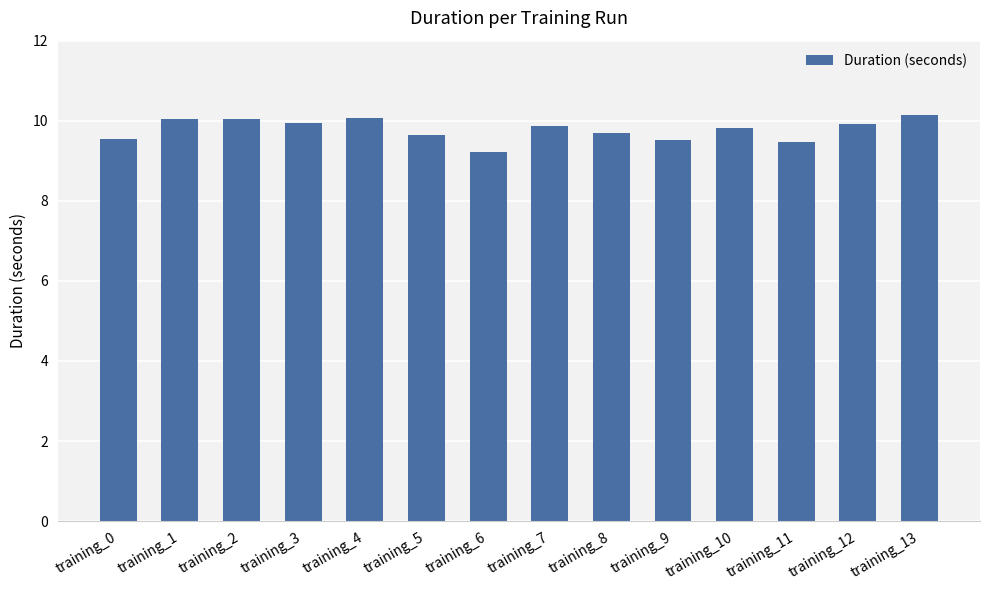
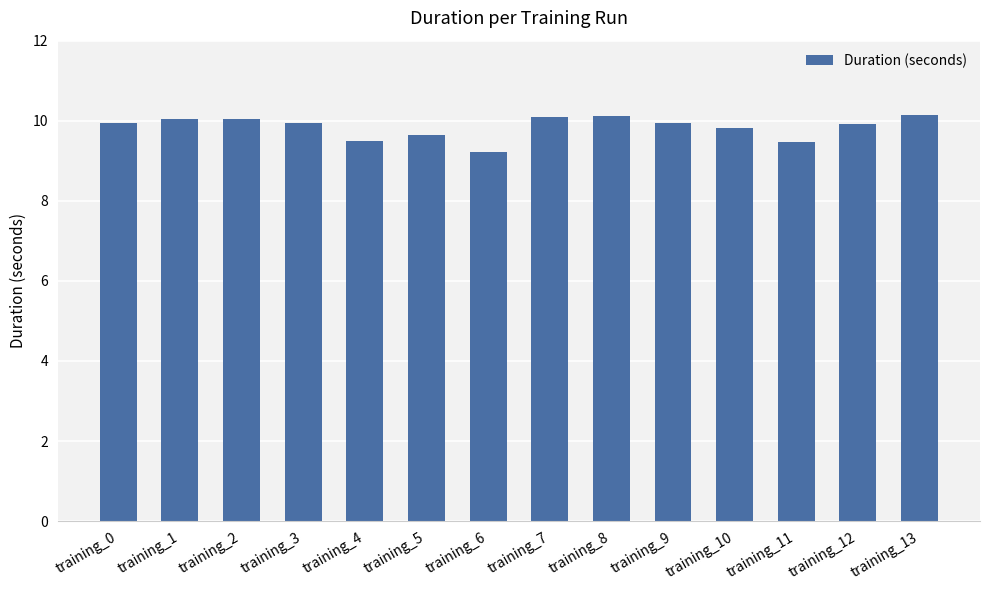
  {
-   "training_0": 9.5,
+   "training_0": 10.0,
    "training_1": 10.1,
    "training_2": 10.0,
    "training_3": 9.9,
-   "training_4": 10.1,
+   "training_4": 9.5,
    "training_5": 9.7,
    "training_6": 9.2,
-   "training_7": 9.9,
-   "training_8": 9.7,
-   "training_9": 9.5,
+   "training_7": 10.1,
+   "training_8": 10.1,
+   "training_9": 9.9,
    "training_10": 9.8,
    "training_11": 9.5,
    "training_12": 9.9,
    "training_13": 10.1
  }
